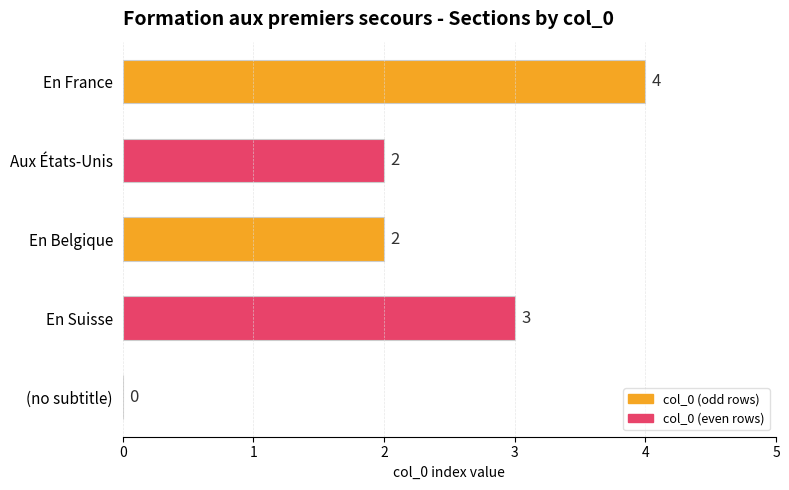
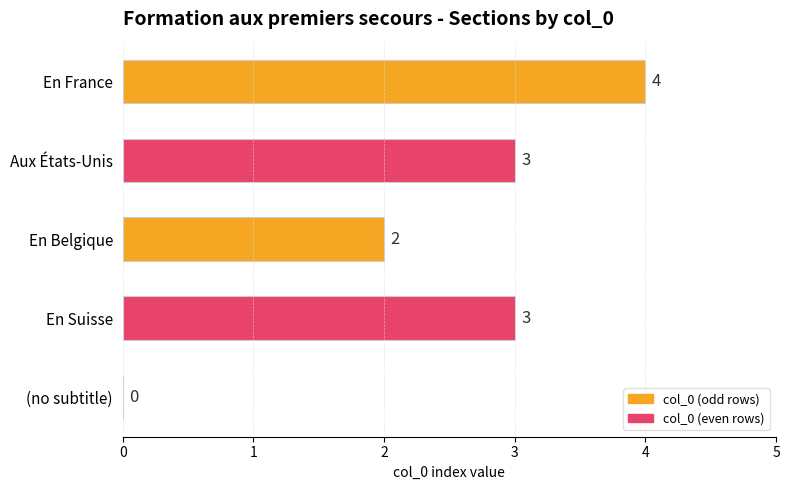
  {
    "En France": 4,
-   "Aux États-Unis": 2,
+   "Aux États-Unis": 3,
    "En Belgique": 2,
    "En Suisse": 3,
    "(no subtitle)": 0
  }
